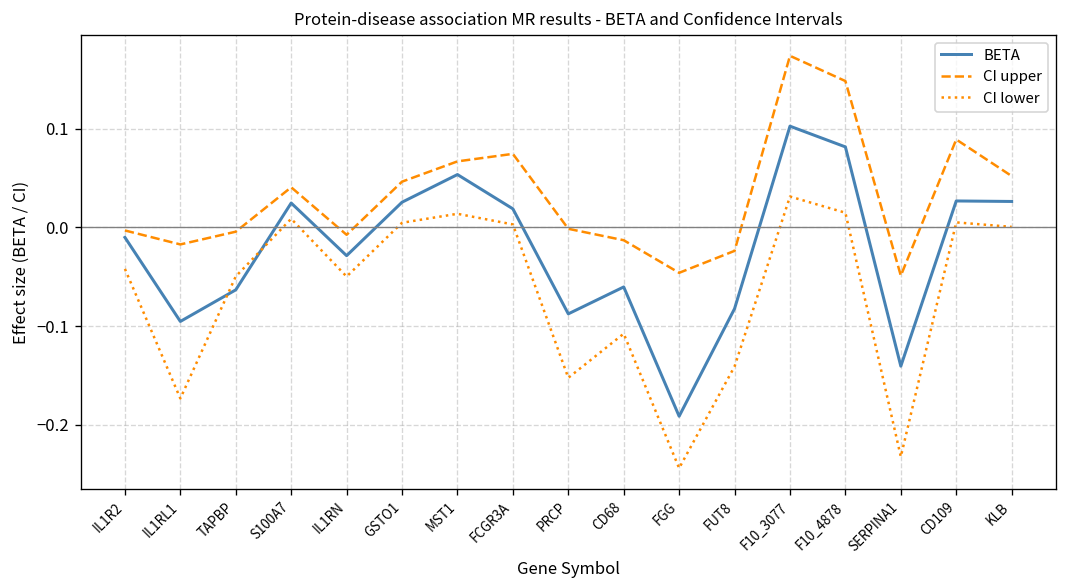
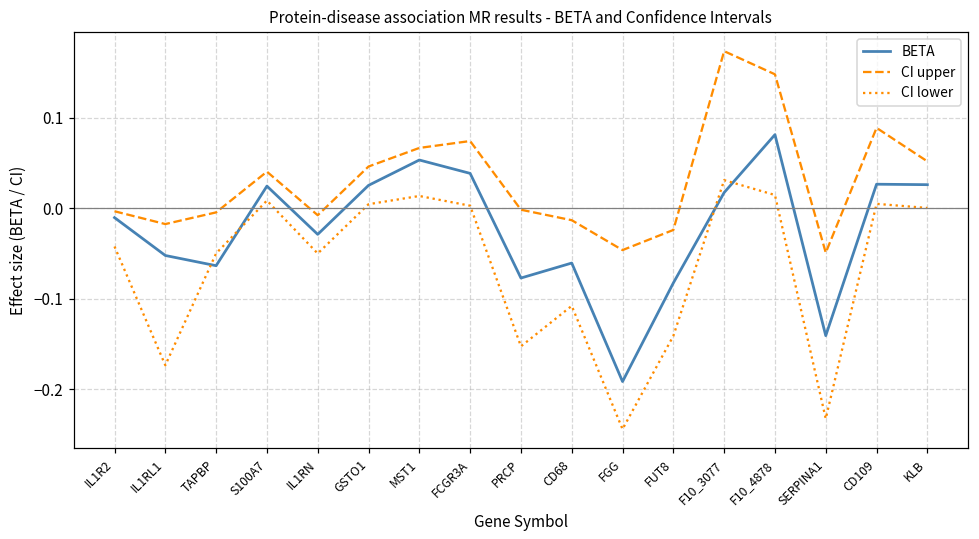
  {
    "BETA": {
      "IL1R2": -0.01,
-     "IL1RL1": -0.10,
+     "IL1RL1": -0.05,
      "TAPBP": -0.06,
      "S100A7": 0.02,
      "IL1RN": -0.03,
      "GSTO1": 0.03,
      "MST1": 0.05,
-     "FCGR3A": 0.02,
-     "PRCP": -0.09,
+     "FCGR3A": 0.04,
+     "PRCP": -0.08,
      "CD68": -0.06,
      "FGG": -0.19,
      "FUT8": -0.08,
-     "F10_3077": 0.10,
+     "F10_3077": 0.02,
      "F10_4878": 0.08,
      "SERPINA1": -0.14,
      "CD109": 0.03,
      "KLB": 0.03
    }
  }
